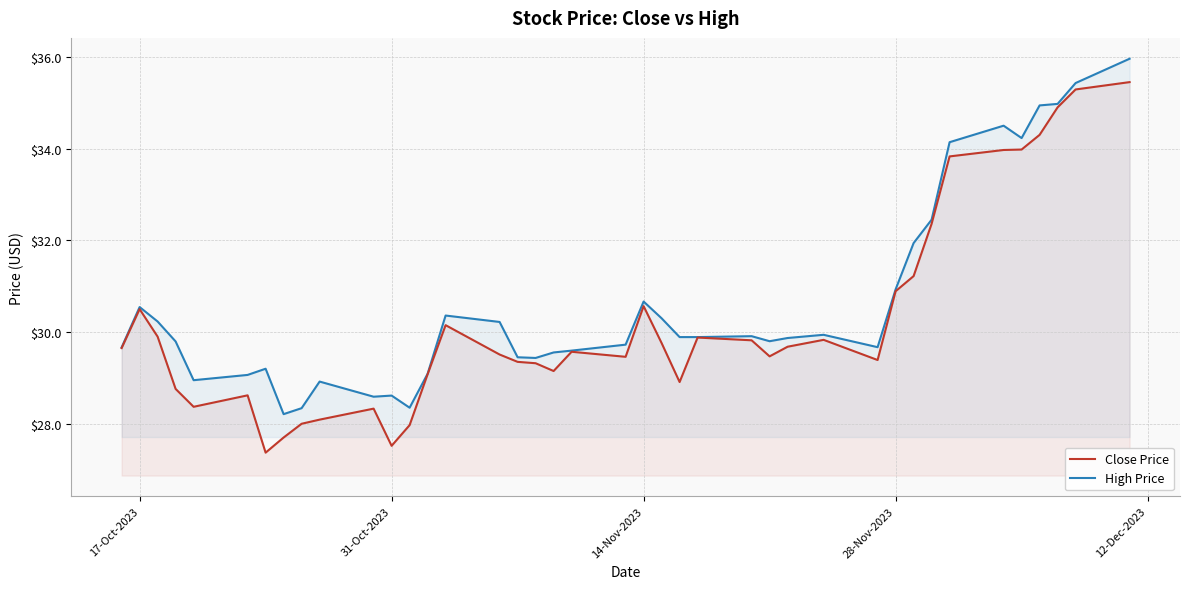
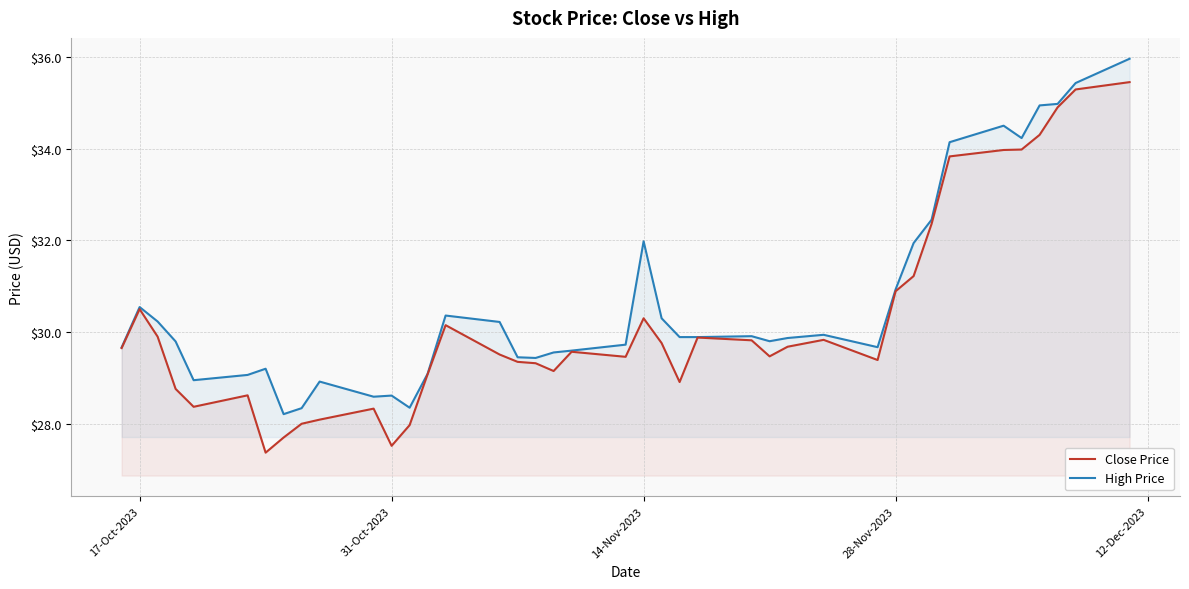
  {
    "Close Price": {
      "31-Oct-2023": "$27.5",
-     "14-Nov-2023": "$30.6"
+     "14-Nov-2023": "$30.3"
    },
    "High Price": {
      "31-Oct-2023": "$28.6",
-     "14-Nov-2023": "$30.7"
+     "14-Nov-2023": "$32.0"
    }
  }
